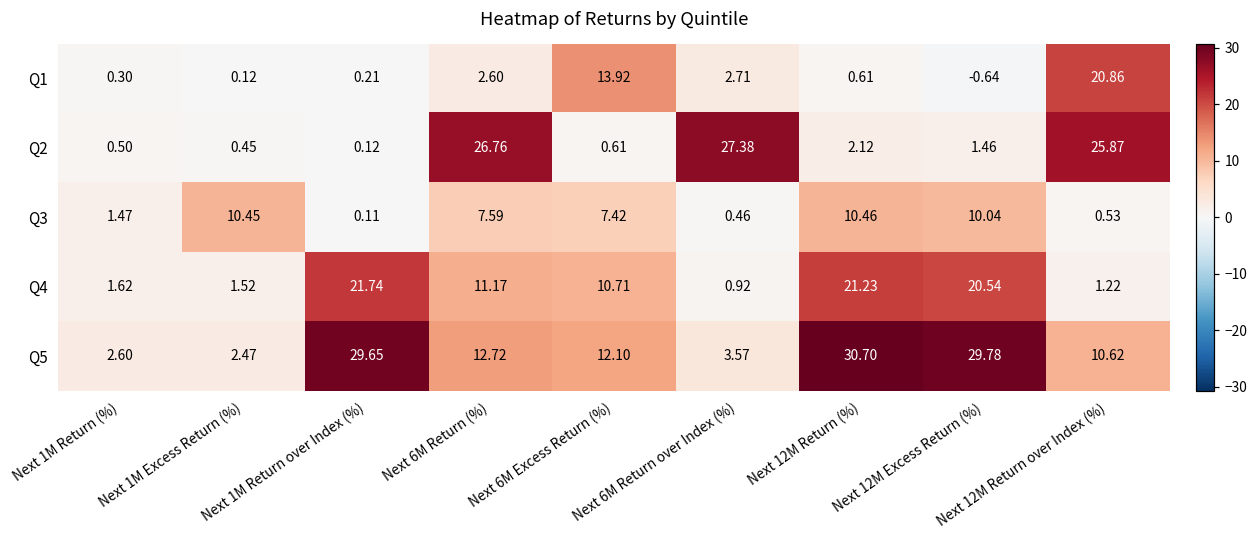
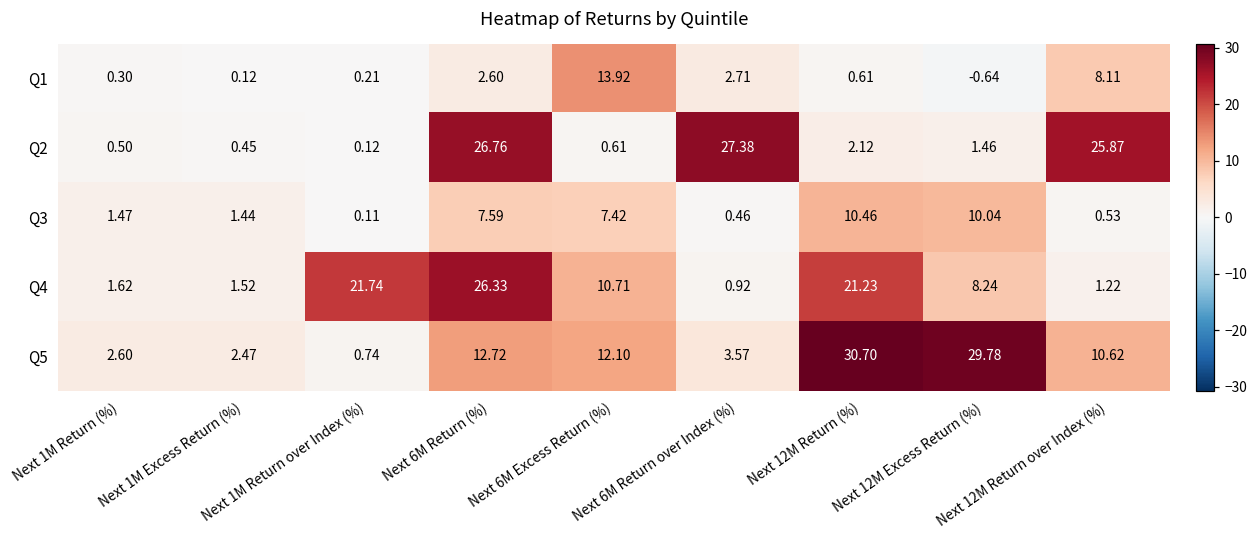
  {
    "Q1": {
      "Next 1M Return (%)": 0.30,
      "Next 1M Excess Return (%)": 0.12,
      "Next 1M Return over Index (%)": 0.21,
      "Next 6M Return (%)": 2.60,
      "Next 6M Excess Return (%)": 13.92,
      "Next 6M Return over Index (%)": 2.71,
      "Next 12M Return (%)": 0.61,
      "Next 12M Excess Return (%)": -0.64,
-     "Next 12M Return over Index (%)": 20.86
+     "Next 12M Return over Index (%)": 8.11
    },
    "Q2": {
      "Next 1M Return (%)": 0.50,
      "Next 1M Excess Return (%)": 0.45,
      "Next 1M Return over Index (%)": 0.12,
      "Next 6M Return (%)": 26.76,
      "Next 6M Excess Return (%)": 0.61,
      "Next 6M Return over Index (%)": 27.38,
      "Next 12M Return (%)": 2.12,
      "Next 12M Excess Return (%)": 1.46,
      "Next 12M Return over Index (%)": 25.87
    },
    "Q3": {
      "Next 1M Return (%)": 1.47,
-     "Next 1M Excess Return (%)": 10.45,
+     "Next 1M Excess Return (%)": 1.44,
      "Next 1M Return over Index (%)": 0.11,
      "Next 6M Return (%)": 7.59,
      "Next 6M Excess Return (%)": 7.42,
      "Next 6M Return over Index (%)": 0.46,
      "Next 12M Return (%)": 10.46,
      "Next 12M Excess Return (%)": 10.04,
      "Next 12M Return over Index (%)": 0.53
    },
    "Q4": {
      "Next 1M Return (%)": 1.62,
      "Next 1M Excess Return (%)": 1.52,
      "Next 1M Return over Index (%)": 21.74,
-     "Next 6M Return (%)": 11.17,
+     "Next 6M Return (%)": 26.33,
      "Next 6M Excess Return (%)": 10.71,
      "Next 6M Return over Index (%)": 0.92,
      "Next 12M Return (%)": 21.23,
-     "Next 12M Excess Return (%)": 20.54,
+     "Next 12M Excess Return (%)": 8.24,
      "Next 12M Return over Index (%)": 1.22
    },
    "Q5": {
      "Next 1M Return (%)": 2.60,
      "Next 1M Excess Return (%)": 2.47,
-     "Next 1M Return over Index (%)": 29.65,
+     "Next 1M Return over Index (%)": 0.74,
      "Next 6M Return (%)": 12.72,
      "Next 6M Excess Return (%)": 12.10,
      "Next 6M Return over Index (%)": 3.57,
      "Next 12M Return (%)": 30.70,
      "Next 12M Excess Return (%)": 29.78,
      "Next 12M Return over Index (%)": 10.62
    }
  }
